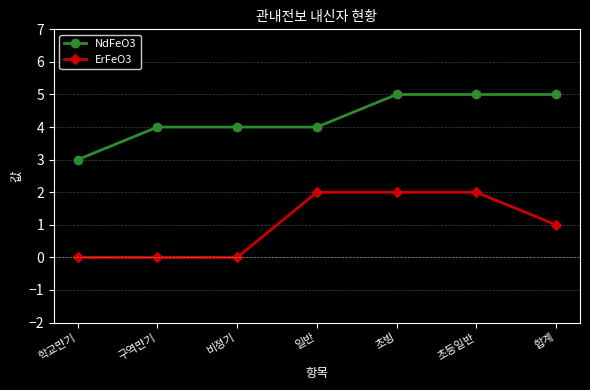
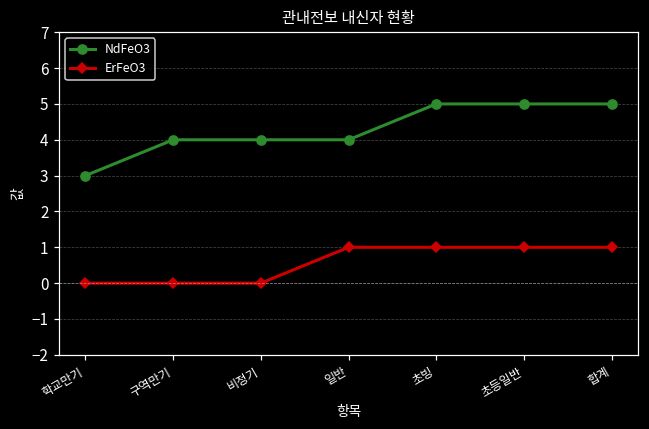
  {
    "NdFeO3": {
      "학교만기": 3,
      "구역만기": 4,
      "비정기": 4,
      "일반": 4,
      "초빙": 5,
      "초등일반": 5,
      "합계": 5
    },
    "ErFeO3": {
      "학교만기": 0,
      "구역만기": 0,
      "비정기": 0,
-     "일반": 2,
-     "초빙": 2,
-     "초등일반": 2,
+     "일반": 1,
+     "초빙": 1,
+     "초등일반": 1,
      "합계": 1
    }
  }
